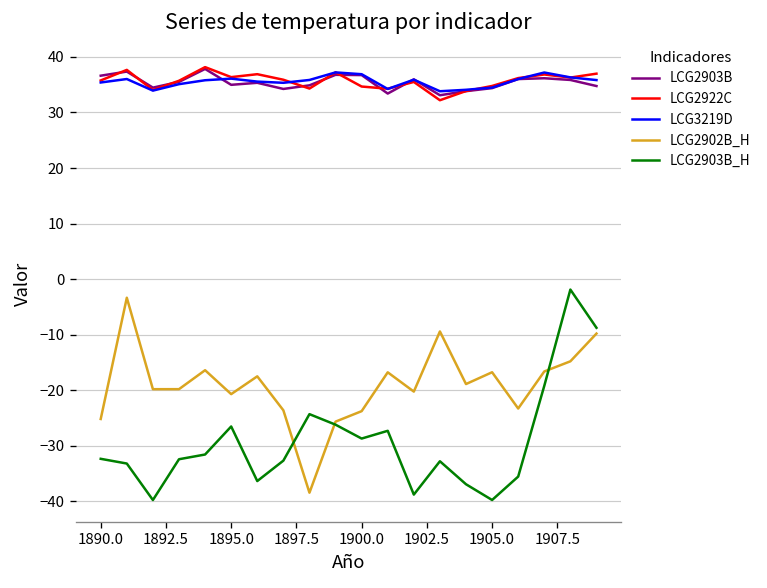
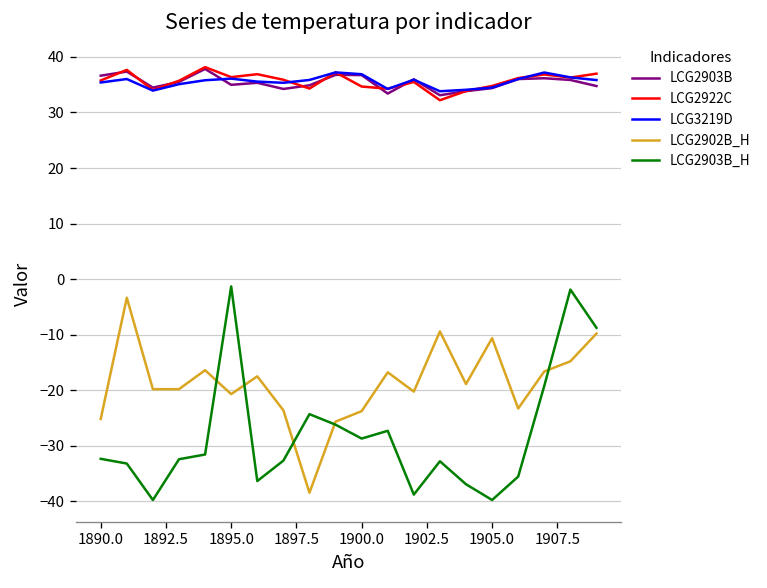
  {
    "LCG2903B": {
      "1890.0": 37,
      "1895.0": 35
    },
    "LCG2922C": {
      "1900.0": 35
    },
    "LCG2902B_H": {
      "1890.0": -25,
      "1895.0": -21,
      "1900.0": -24,
-     "1905.0": -17
+     "1905.0": -11
    },
    "LCG2903B_H": {
      "1890.0": -32,
-     "1895.0": -27,
+     "1895.0": -1,
      "1900.0": -29,
      "1905.0": -40
    }
  }
